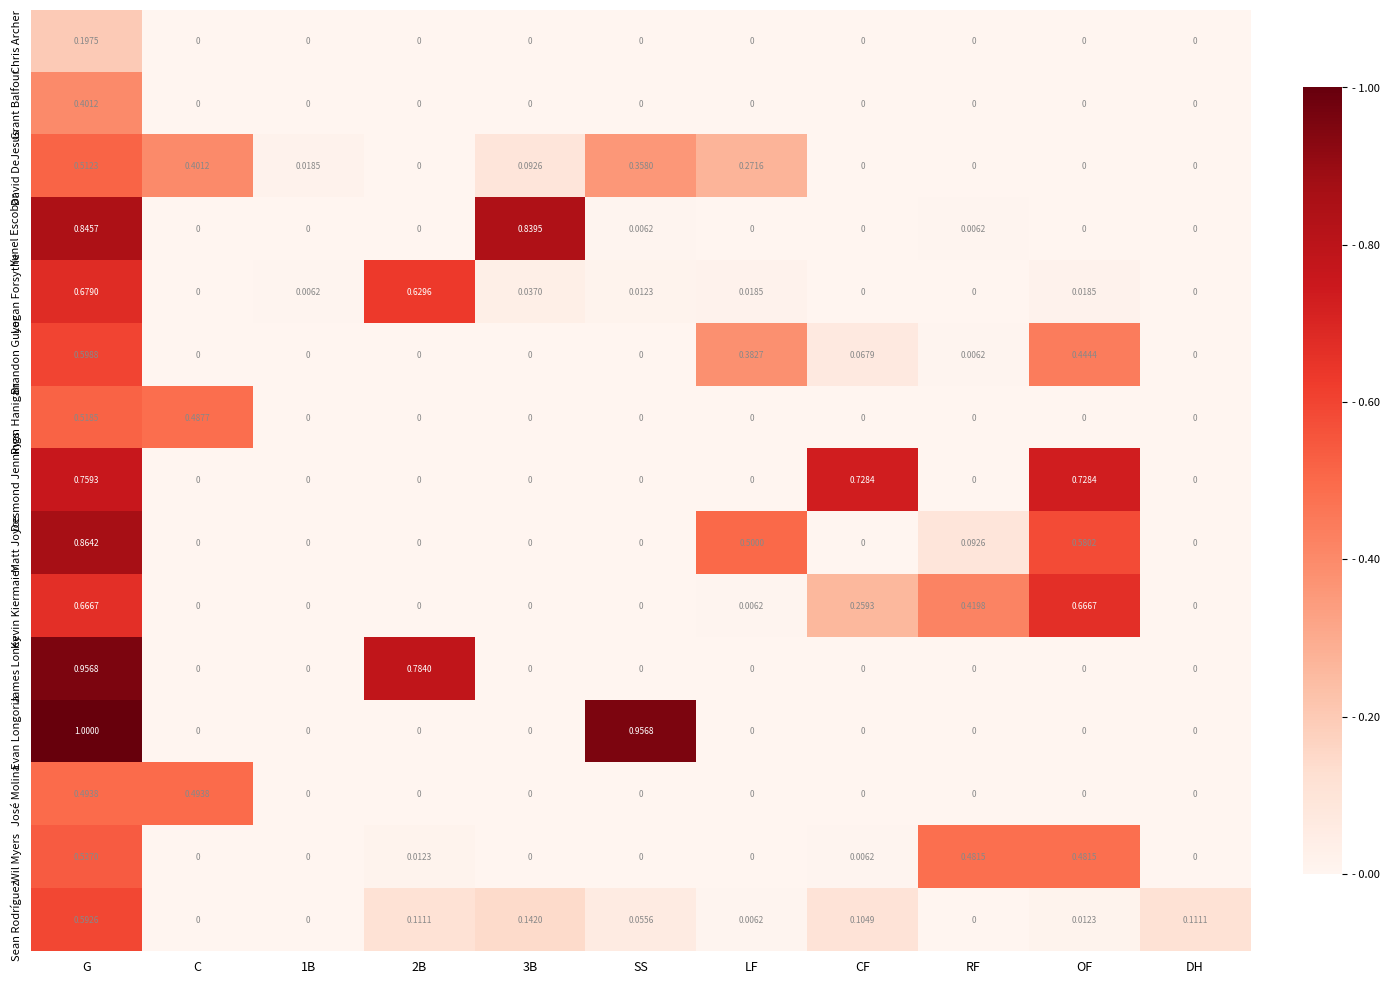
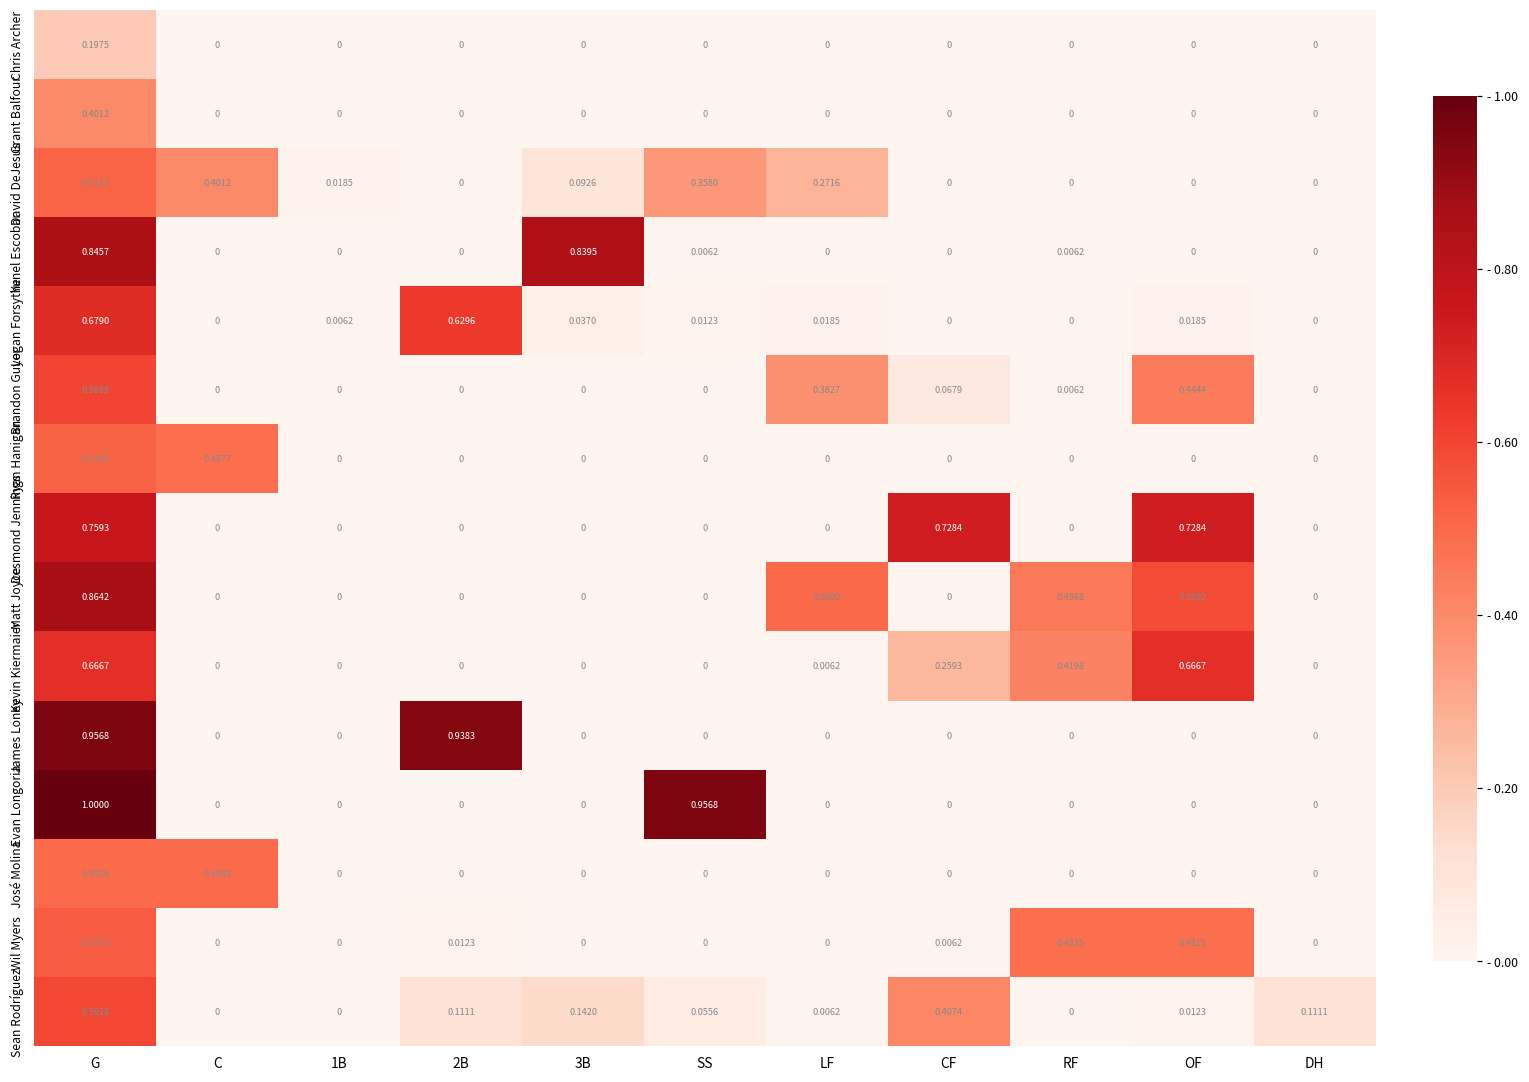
  {
    "Chris Archer": {
      "G": 0.1975,
      "C": 0,
      "1B": 0,
      "2B": 0,
      "3B": 0,
      "SS": 0,
      "LF": 0,
      "CF": 0,
      "RF": 0,
      "OF": 0,
      "DH": 0
    },
    "Grant Balfour": {
      "G": 0.4012,
      "C": 0,
      "1B": 0,
      "2B": 0,
      "3B": 0,
      "SS": 0,
      "LF": 0,
      "CF": 0,
      "RF": 0,
      "OF": 0,
      "DH": 0
    },
    "David DeJesus": {
      "G": 0.5123,
      "C": 0.4012,
      "1B": 0.0185,
      "2B": 0,
      "3B": 0.0926,
      "SS": 0.3580,
      "LF": 0.2716,
      "CF": 0,
      "RF": 0,
      "OF": 0,
      "DH": 0
    },
    "Yunel Escobar": {
      "G": 0.8457,
      "C": 0,
      "1B": 0,
      "2B": 0,
      "3B": 0.8395,
      "SS": 0.0062,
      "LF": 0,
      "CF": 0,
      "RF": 0.0062,
      "OF": 0,
      "DH": 0
    },
    "Logan Forsythe": {
      "G": 0.6790,
      "C": 0,
      "1B": 0.0062,
      "2B": 0.6296,
      "3B": 0.0370,
      "SS": 0.0123,
      "LF": 0.0185,
      "CF": 0,
      "RF": 0,
      "OF": 0.0185,
      "DH": 0
    },
    "Brandon Guyer": {
      "G": 0.5988,
      "C": 0,
      "1B": 0,
      "2B": 0,
      "3B": 0,
      "SS": 0,
      "LF": 0.3827,
      "CF": 0.0679,
      "RF": 0.0062,
      "OF": 0.4444,
      "DH": 0
    },
    "Ryan Hanigan": {
      "G": 0.5185,
      "C": 0.4877,
      "1B": 0,
      "2B": 0,
      "3B": 0,
      "SS": 0,
      "LF": 0,
      "CF": 0,
      "RF": 0,
      "OF": 0,
      "DH": 0
    },
    "Desmond Jennings": {
      "G": 0.7593,
      "C": 0,
      "1B": 0,
      "2B": 0,
      "3B": 0,
      "SS": 0,
      "LF": 0,
      "CF": 0.7284,
      "RF": 0,
      "OF": 0.7284,
      "DH": 0
    },
    "Matt Joyce": {
      "G": 0.8642,
      "C": 0,
      "1B": 0,
      "2B": 0,
      "3B": 0,
      "SS": 0,
      "LF": 0.5000,
      "CF": 0,
-     "RF": 0.0926,
+     "RF": 0.4568,
      "OF": 0.5802,
      "DH": 0
    },
    "Kevin Kiermaier": {
      "G": 0.6667,
      "C": 0,
      "1B": 0,
      "2B": 0,
      "3B": 0,
      "SS": 0,
      "LF": 0.0062,
      "CF": 0.2593,
      "RF": 0.4198,
      "OF": 0.6667,
      "DH": 0
    },
    "James Loney": {
      "G": 0.9568,
      "C": 0,
      "1B": 0,
-     "2B": 0.7840,
+     "2B": 0.9383,
      "3B": 0,
      "SS": 0,
      "LF": 0,
      "CF": 0,
      "RF": 0,
      "OF": 0,
      "DH": 0
    },
    "Evan Longoria": {
      "G": 1.0000,
      "C": 0,
      "1B": 0,
      "2B": 0,
      "3B": 0,
      "SS": 0.9568,
      "LF": 0,
      "CF": 0,
      "RF": 0,
      "OF": 0,
      "DH": 0
    },
    "José Molina": {
      "G": 0.4938,
      "C": 0.4938,
      "1B": 0,
      "2B": 0,
      "3B": 0,
      "SS": 0,
      "LF": 0,
      "CF": 0,
      "RF": 0,
      "OF": 0,
      "DH": 0
    },
    "Wil Myers": {
      "G": 0.5370,
      "C": 0,
      "1B": 0,
      "2B": 0.0123,
      "3B": 0,
      "SS": 0,
      "LF": 0,
      "CF": 0.0062,
      "RF": 0.4815,
      "OF": 0.4815,
      "DH": 0
    },
    "Sean Rodríguez": {
      "G": 0.5926,
      "C": 0,
      "1B": 0,
      "2B": 0.1111,
      "3B": 0.1420,
      "SS": 0.0556,
      "LF": 0.0062,
-     "CF": 0.1049,
+     "CF": 0.4074,
      "RF": 0,
      "OF": 0.0123,
      "DH": 0.1111
    }
  }
